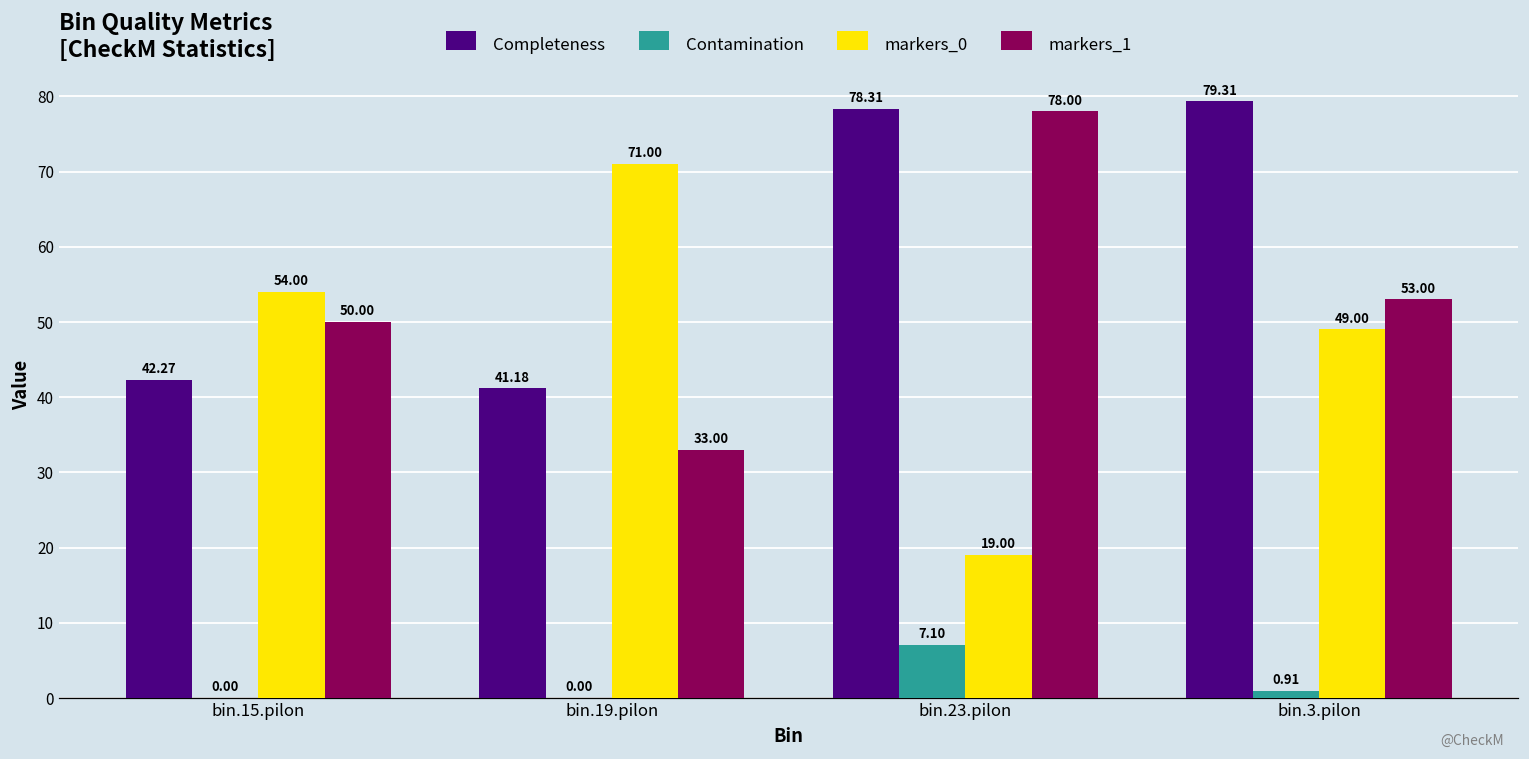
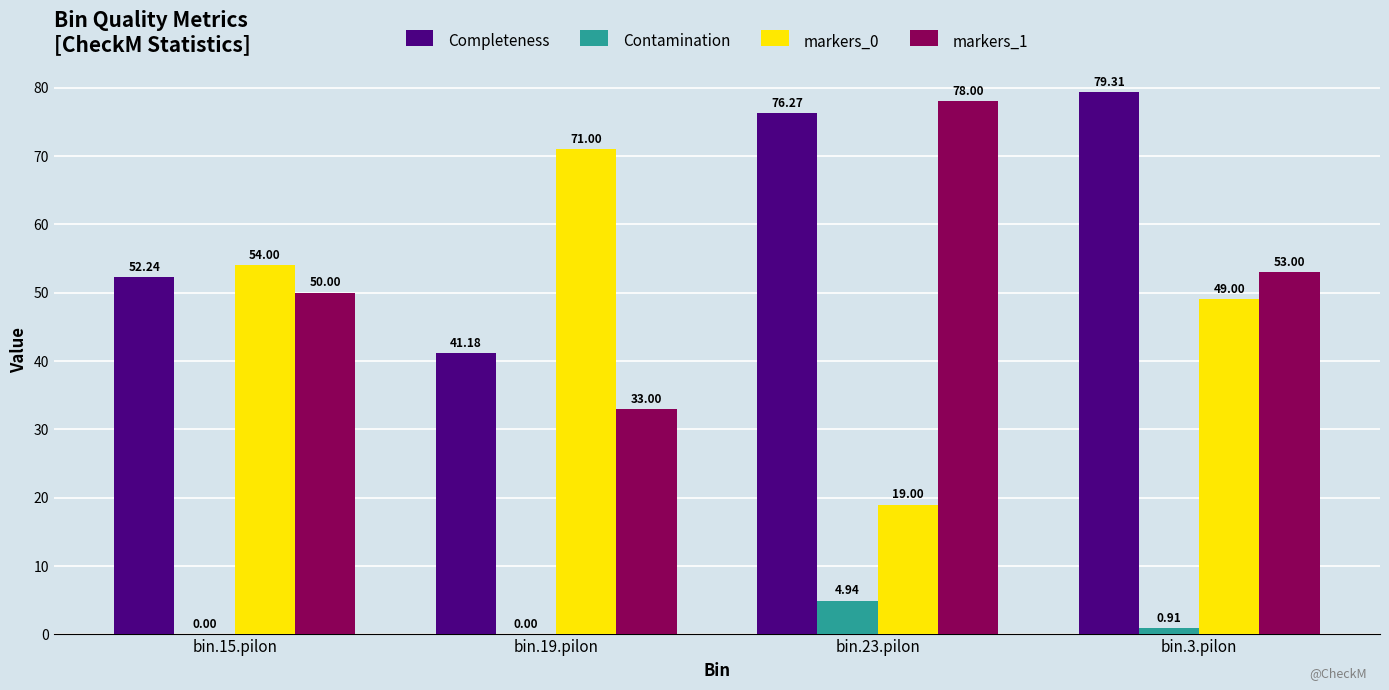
  {
    "Completeness": {
-     "bin.15.pilon": 42.27,
+     "bin.15.pilon": 52.24,
      "bin.19.pilon": 41.18,
-     "bin.23.pilon": 78.31,
+     "bin.23.pilon": 76.27,
      "bin.3.pilon": 79.31
    },
    "Contamination": {
      "bin.15.pilon": 0.00,
      "bin.19.pilon": 0.00,
-     "bin.23.pilon": 7.10,
+     "bin.23.pilon": 4.94,
      "bin.3.pilon": 0.91
    },
    "markers_0": {
      "bin.15.pilon": 54.00,
      "bin.19.pilon": 71.00,
      "bin.23.pilon": 19.00,
      "bin.3.pilon": 49.00
    },
    "markers_1": {
      "bin.15.pilon": 50.00,
      "bin.19.pilon": 33.00,
      "bin.23.pilon": 78.00,
      "bin.3.pilon": 53.00
    }
  }
